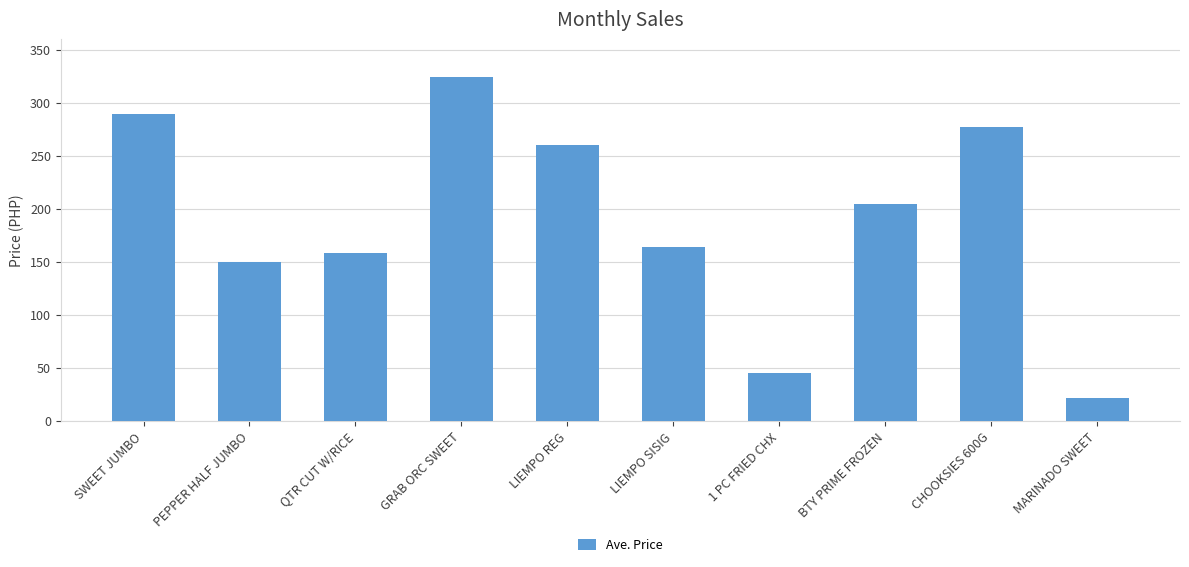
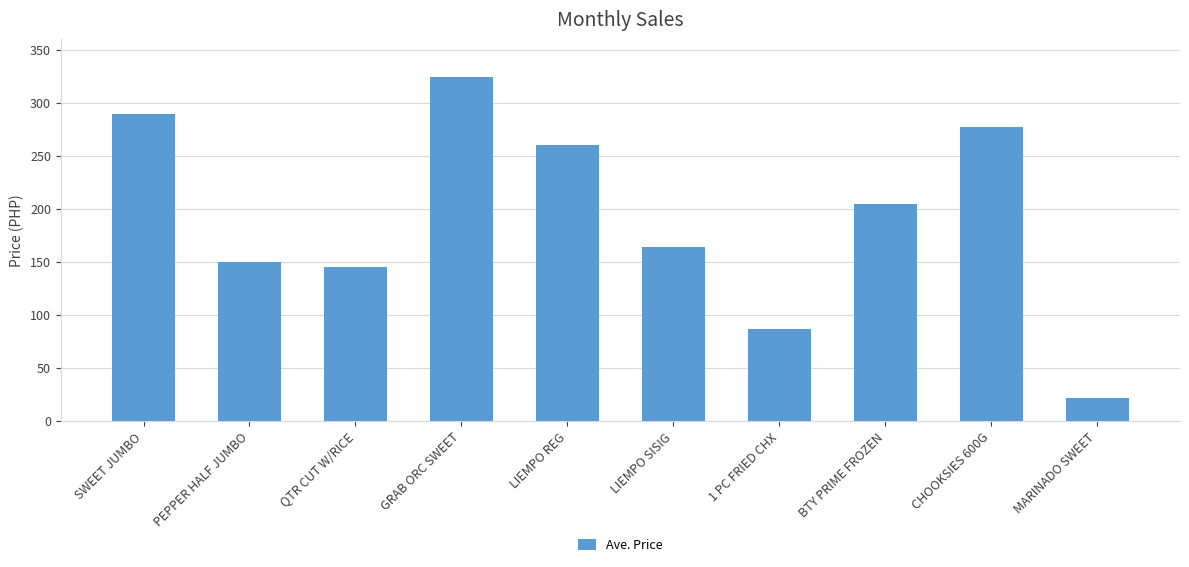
  {
    "SWEET JUMBO": 290,
    "PEPPER HALF JUMBO": 150,
-   "QTR CUT W/RICE": 158,
+   "QTR CUT W/RICE": 145,
    "GRAB ORC SWEET": 325,
    "LIEMPO REG": 260,
    "LIEMPO SISIG": 164,
-   "1 PC FRIED CHX": 45,
+   "1 PC FRIED CHX": 87,
    "BTY PRIME FROZEN": 205,
    "CHOOKSIES 600G": 277,
    "MARINADO SWEET": 22
  }
